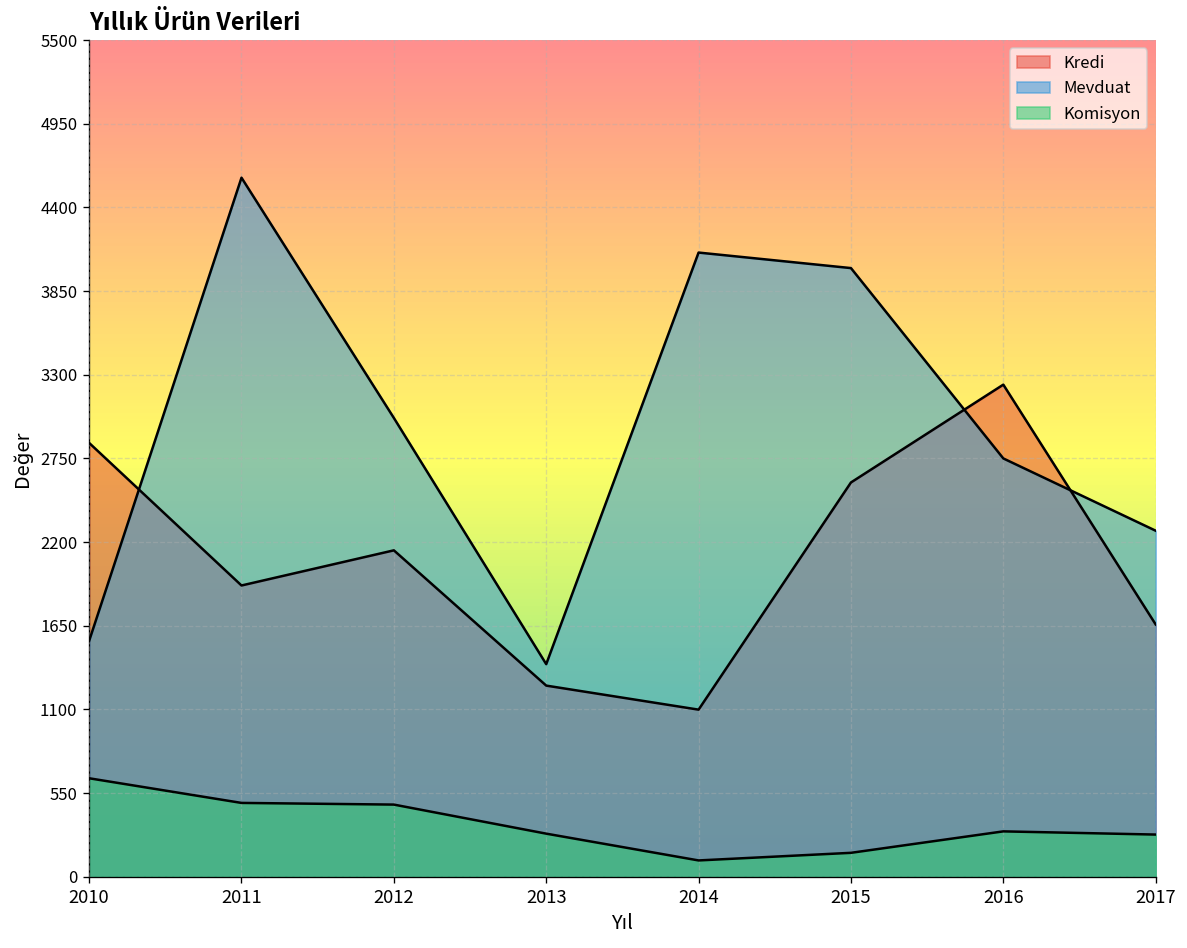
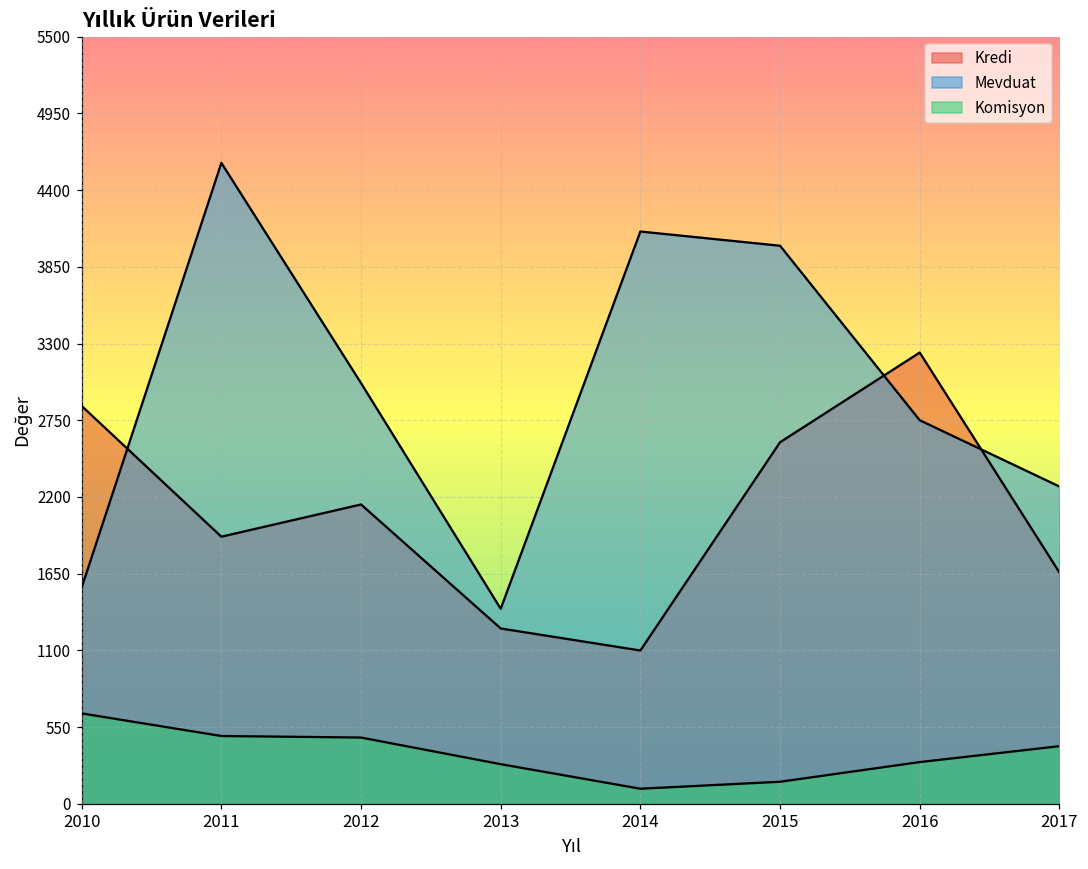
  {
    "Kredi": {
      "2010": 2850,
      "2011": 1920,
      "2012": 2150,
      "2013": 1260,
      "2014": 1100,
      "2015": 2590,
      "2016": 3240,
      "2017": 1660
    },
    "Mevduat": {
      "2010": 1550,
      "2011": 4600,
      "2012": 3020,
      "2013": 1400,
      "2014": 4100,
      "2015": 4000,
      "2016": 2750,
      "2017": 2280
    },
    "Komisyon": {
      "2010": 650,
      "2011": 490,
      "2012": 480,
      "2013": 280,
      "2014": 110,
      "2015": 160,
      "2016": 300,
-     "2017": 280
+     "2017": 410
    }
  }
